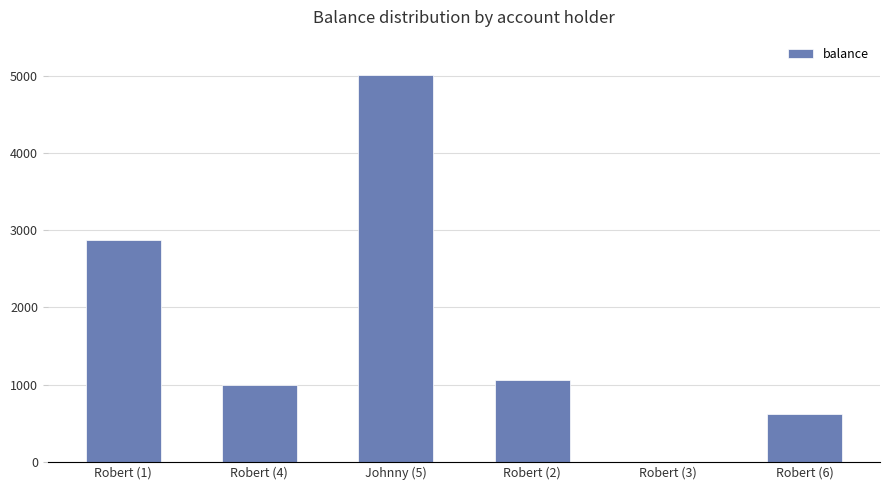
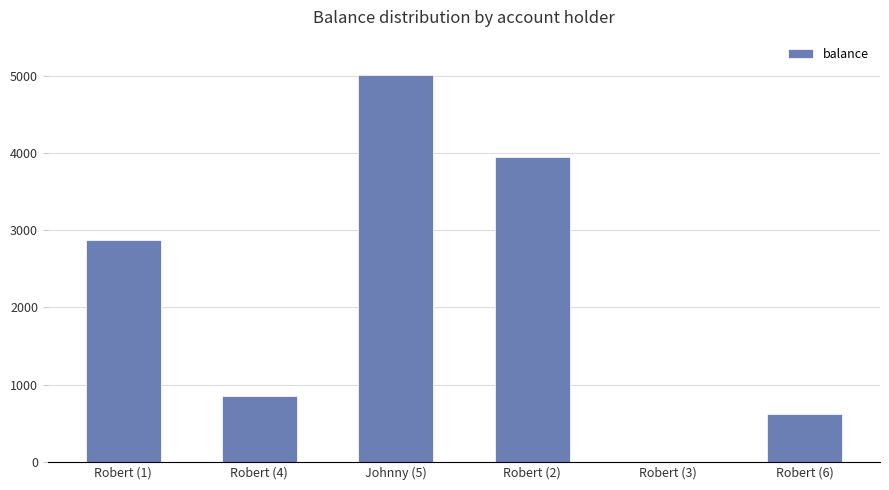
  {
    "Robert (1)": 2900,
-   "Robert (4)": 1000,
+   "Robert (4)": 800,
    "Johnny (5)": 5000,
-   "Robert (2)": 1100,
+   "Robert (2)": 3900,
    "Robert (3)": 0,
    "Robert (6)": 600
  }
